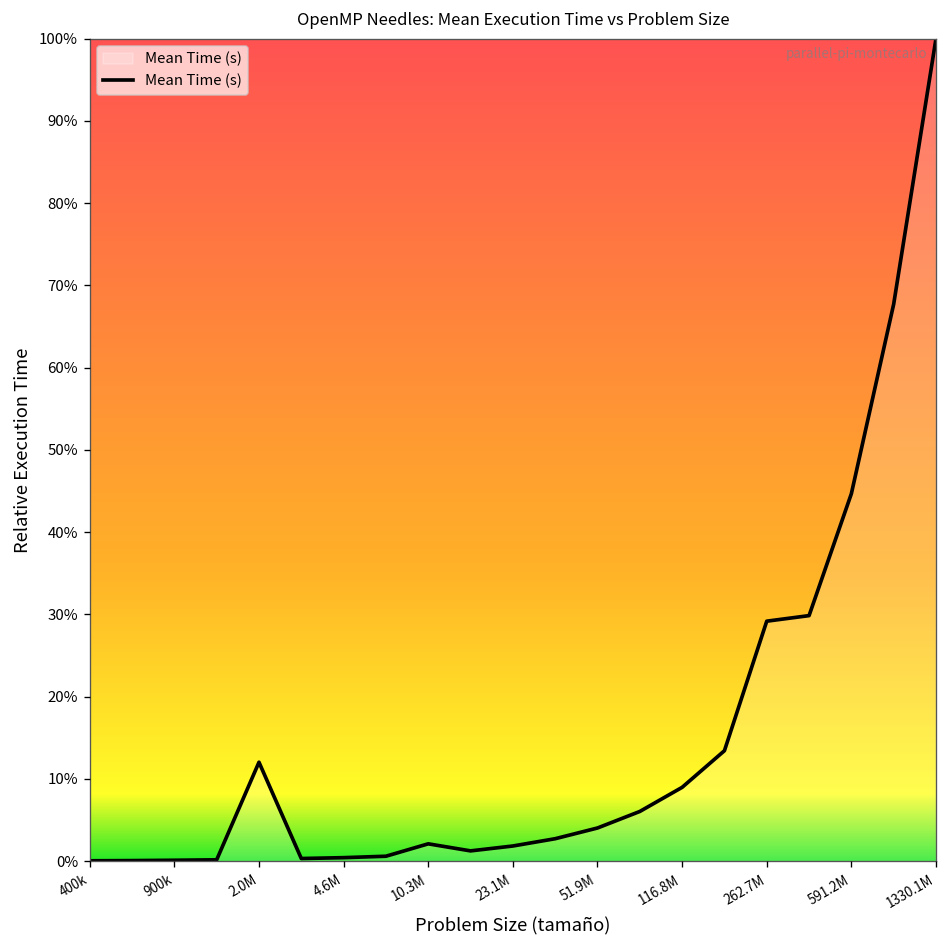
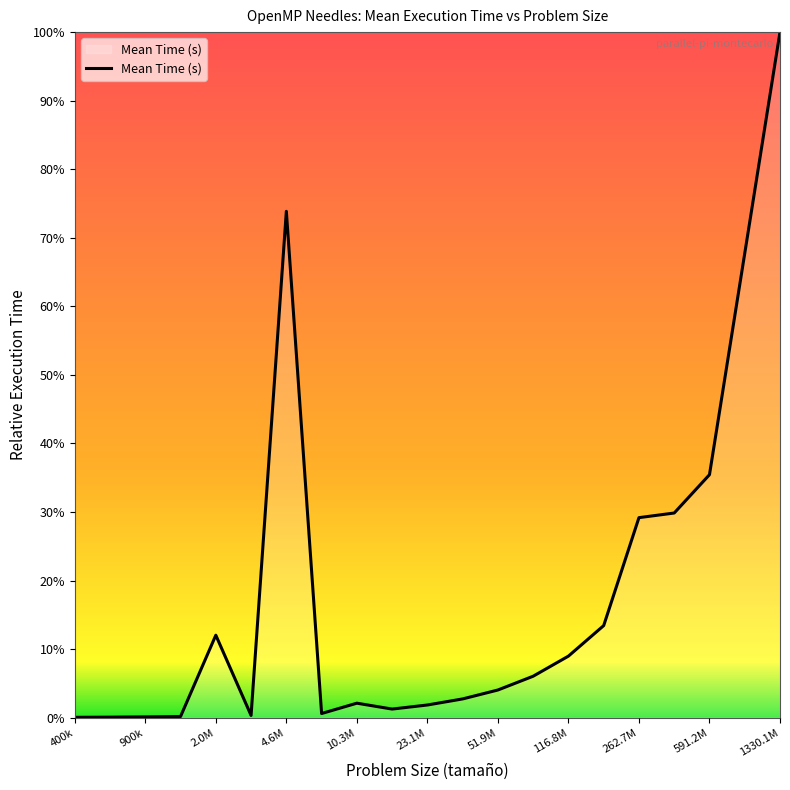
  {
    "400k": "0%",
    "900k": "0%",
    "2.0M": "12%",
-   "4.6M": "0%",
+   "4.6M": "74%",
    "10.3M": "2%",
    "23.1M": "2%",
    "51.9M": "4%",
    "116.8M": "9%",
    "262.7M": "29%",
-   "591.2M": "45%",
+   "591.2M": "35%",
    "1330.1M": "100%"
  }
